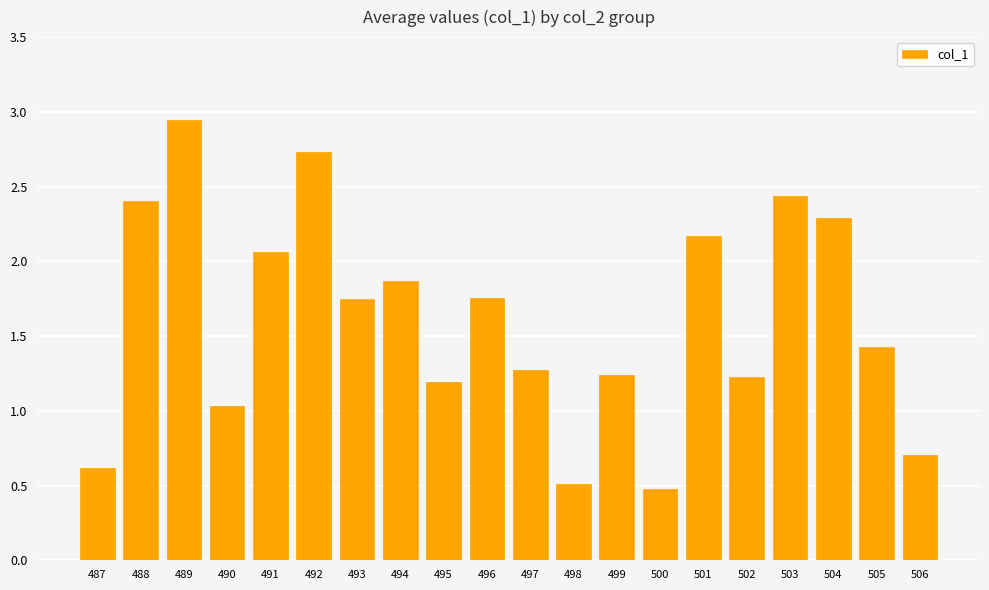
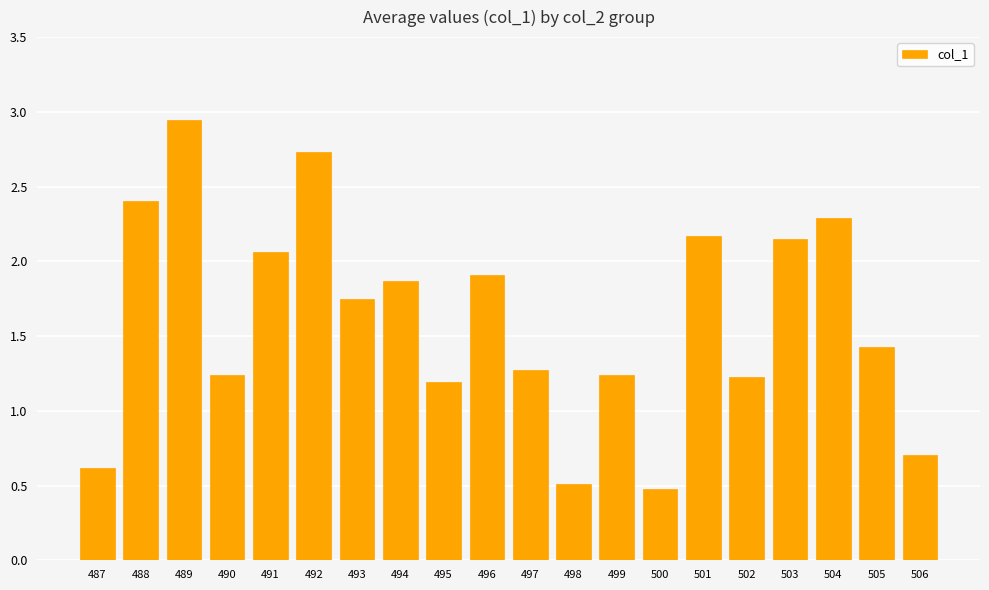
  {
    "487": 0.62,
    "488": 2.41,
    "489": 2.95,
-   "490": 1.03,
+   "490": 1.24,
    "491": 2.06,
    "492": 2.73,
    "493": 1.75,
    "494": 1.87,
    "495": 1.19,
-   "496": 1.75,
+   "496": 1.91,
    "497": 1.27,
    "498": 0.51,
    "499": 1.24,
    "500": 0.48,
    "501": 2.17,
    "502": 1.23,
-   "503": 2.44,
+   "503": 2.15,
    "504": 2.29,
    "505": 1.43,
    "506": 0.70
  }
